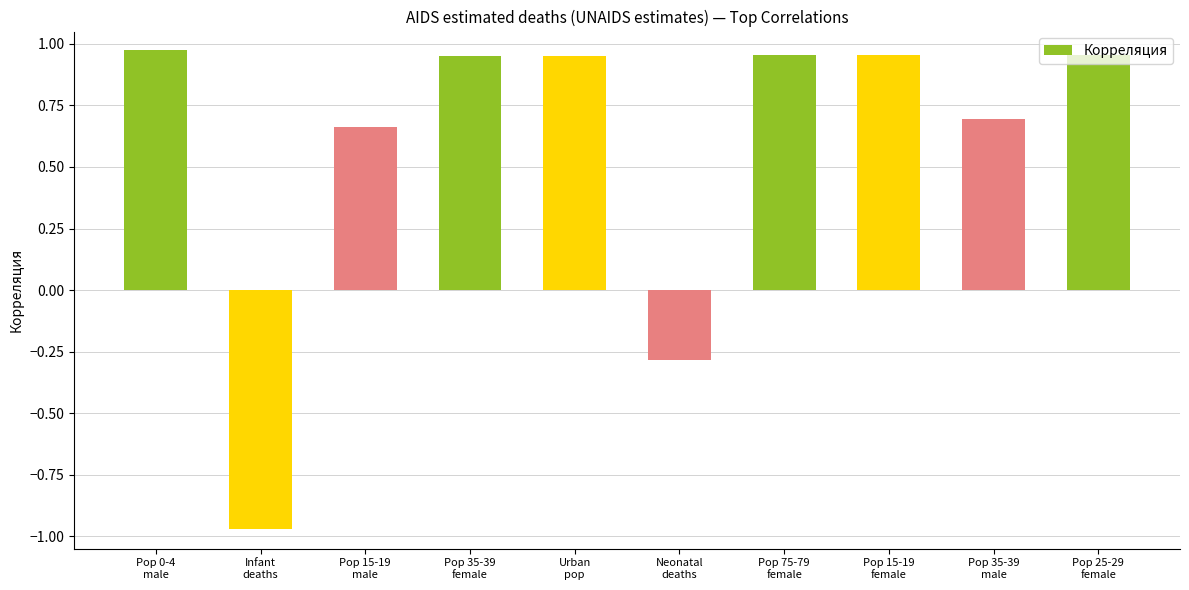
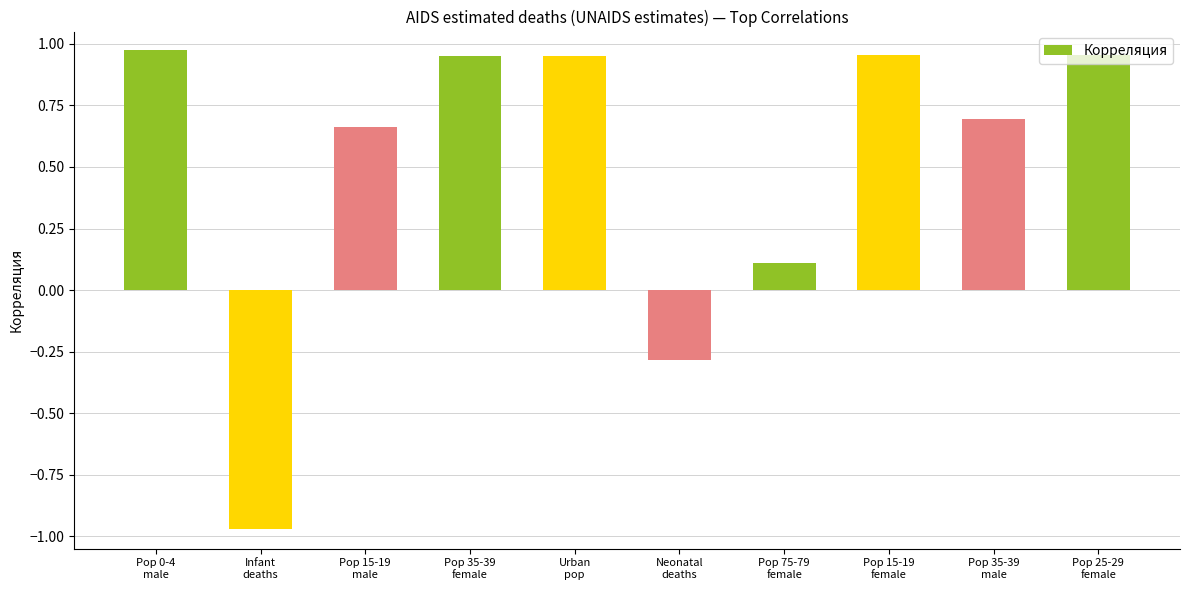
  {
    "Pop 0-4 male": 0.98,
    "Infant deaths": -0.97,
    "Pop 15-19 male": 0.66,
    "Pop 35-39 female": 0.95,
    "Urban pop": 0.95,
    "Neonatal deaths": -0.28,
-   "Pop 75-79 female": 0.95,
+   "Pop 75-79 female": 0.11,
    "Pop 15-19 female": 0.95,
    "Pop 35-39 male": 0.69
  }
